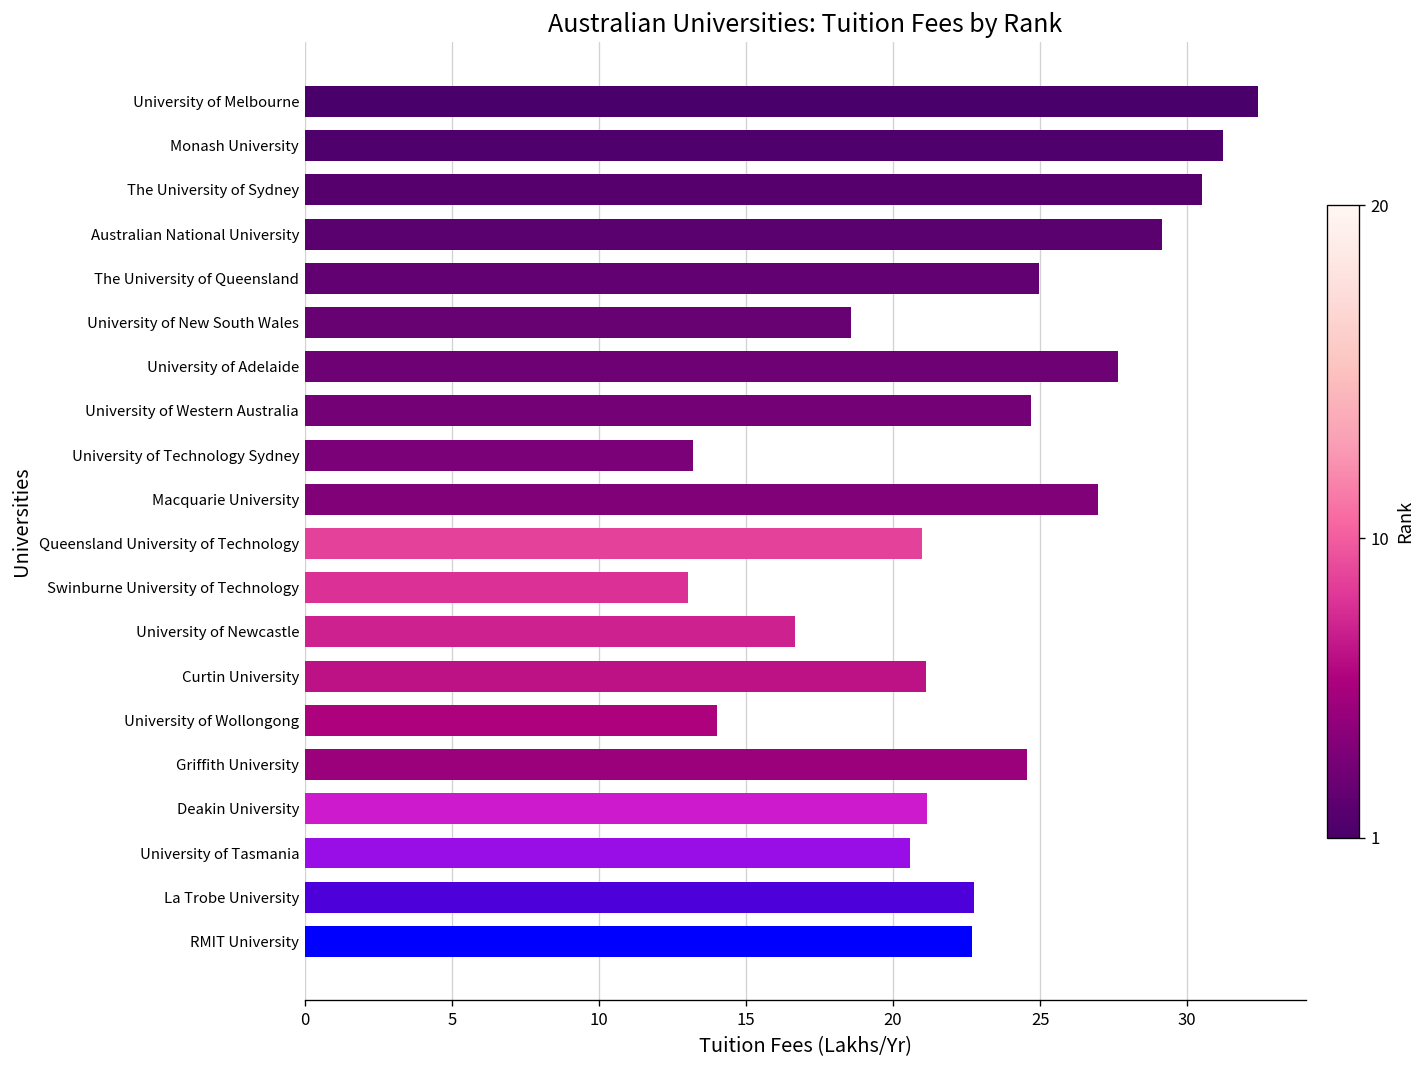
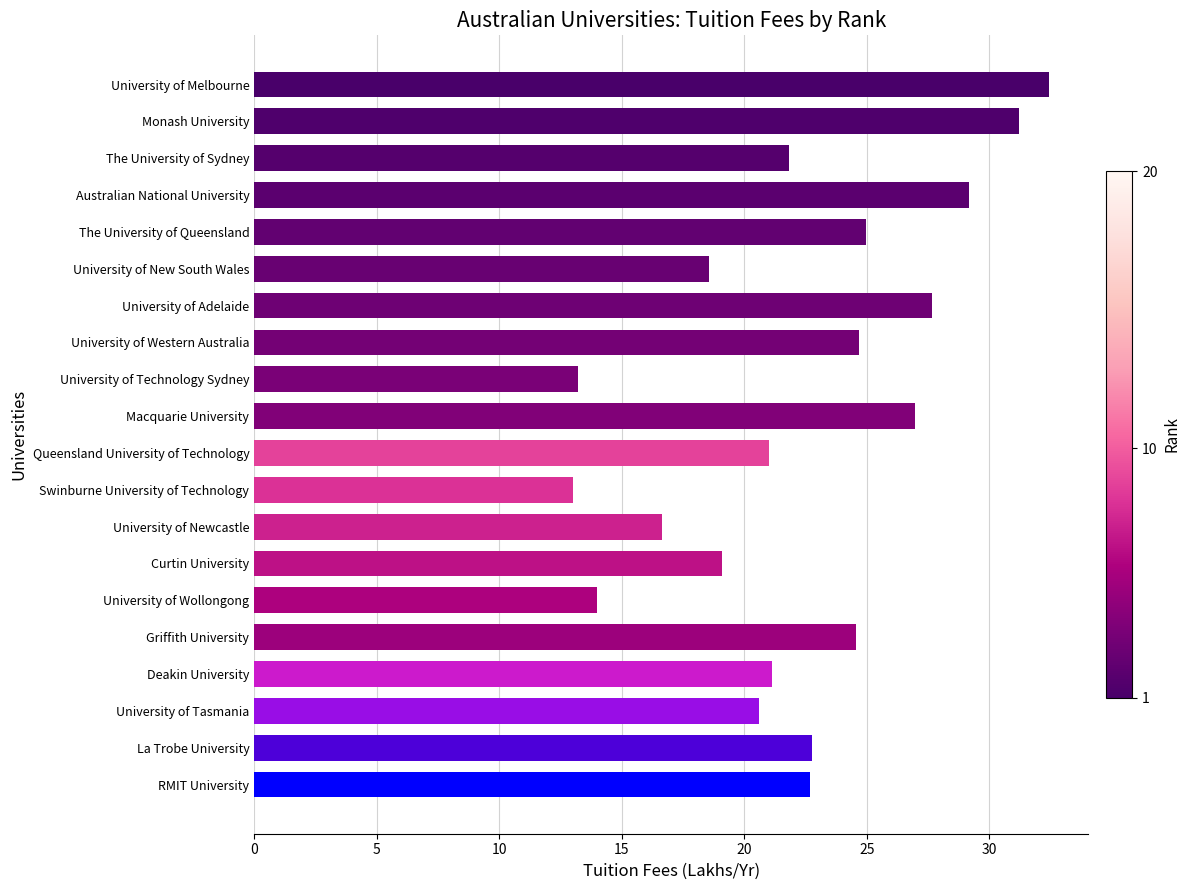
  {
    "University of Melbourne": 32.4,
    "Monash University": 31.2,
-   "The University of Sydney": 30.5,
+   "The University of Sydney": 21.8,
    "Australian National University": 29.2,
    "The University of Queensland": 25.0,
    "University of New South Wales": 18.6,
    "University of Adelaide": 27.7,
    "University of Western Australia": 24.7,
    "University of Technology Sydney": 13.2,
    "Macquarie University": 27.0,
    "Queensland University of Technology": 21.0,
    "Swinburne University of Technology": 13.0,
    "University of Newcastle": 16.7,
-   "Curtin University": 21.1,
+   "Curtin University": 19.1,
    "University of Wollongong": 14.0,
    "Griffith University": 24.6,
    "Deakin University": 21.1,
    "University of Tasmania": 20.6,
    "La Trobe University": 22.8,
    "RMIT University": 22.7
  }
